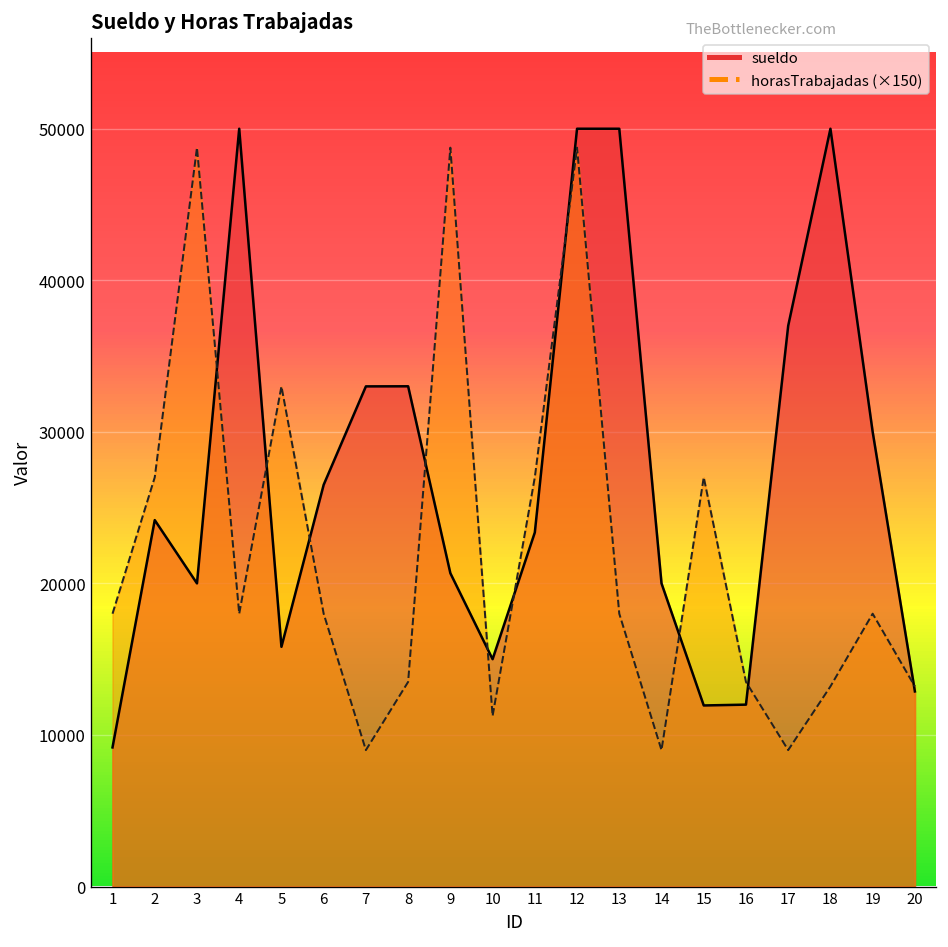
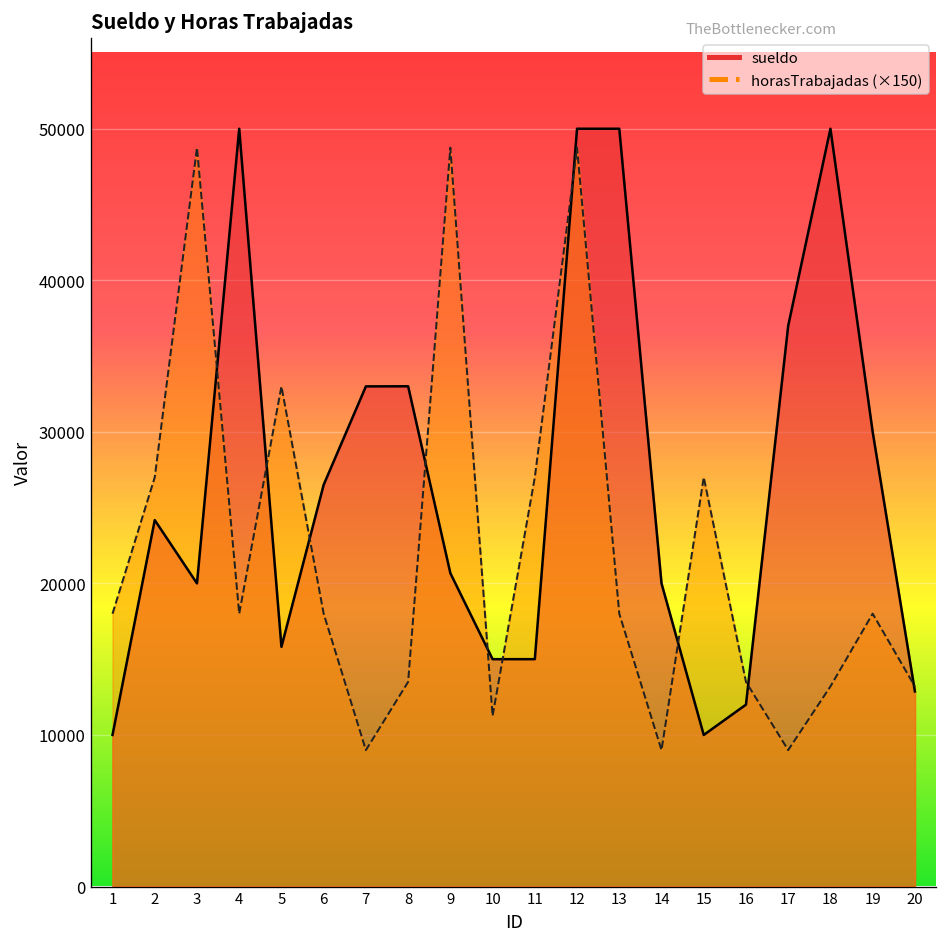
  {
    "sueldo": {
-     "1": 9200,
+     "1": 10000,
      "2": 24200,
      "3": 20000,
      "4": 50000,
      "5": 15800,
      "6": 26500,
      "7": 33000,
      "8": 33000,
      "9": 20700,
      "10": 15000,
-     "11": 23400,
+     "11": 15000,
      "12": 50000,
      "13": 50000,
      "14": 20000,
-     "15": 11900,
+     "15": 10000,
      "16": 12000,
      "17": 37000,
      "18": 50000,
      "19": 30000,
      "20": 12900
    }
  }
